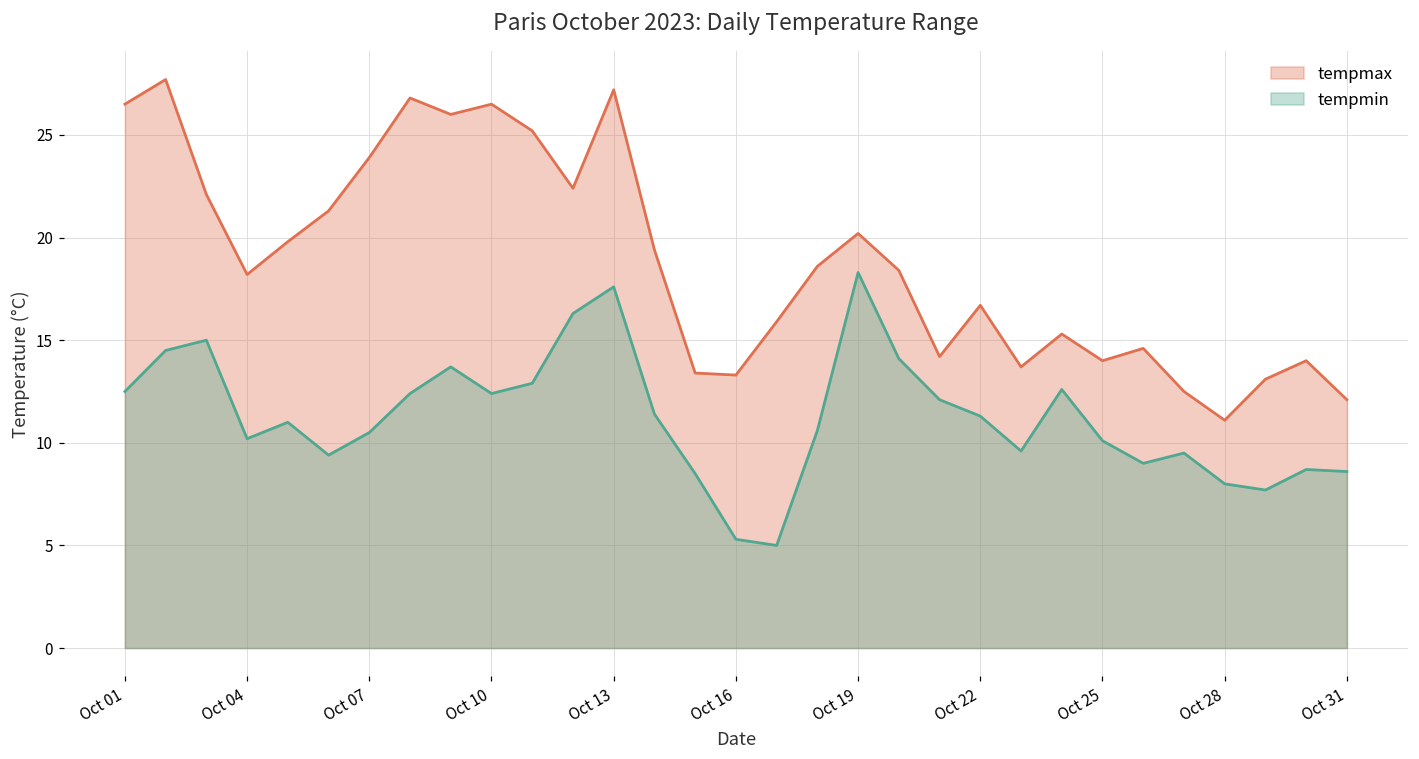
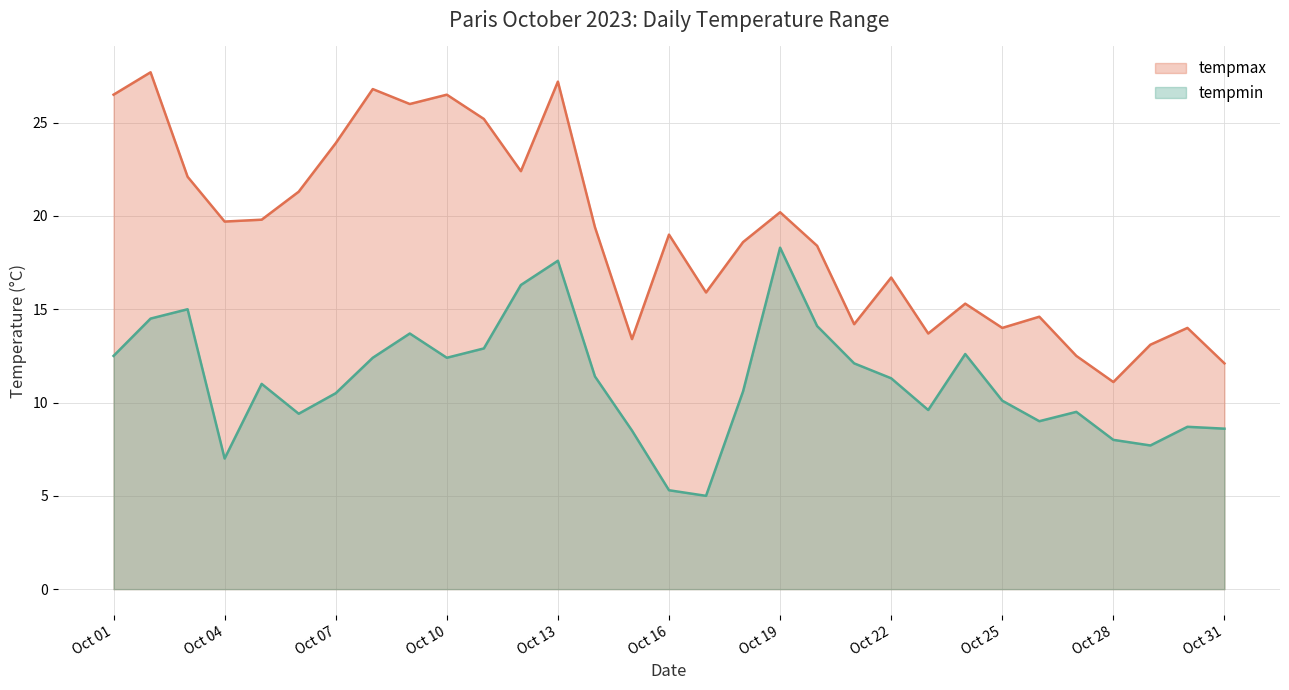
  {
    "tempmax": {
      "Oct 01": 26.5,
-     "Oct 04": 18.2,
+     "Oct 04": 19.7,
      "Oct 07": 23.9,
      "Oct 10": 26.5,
      "Oct 13": 27.2,
-     "Oct 16": 13.3,
+     "Oct 16": 19.0,
      "Oct 19": 20.2,
      "Oct 22": 16.7,
      "Oct 25": 14.0,
      "Oct 28": 11.1,
      "Oct 31": 12.1
    },
    "tempmin": {
      "Oct 01": 12.5,
-     "Oct 04": 10.2,
+     "Oct 04": 7.0,
      "Oct 07": 10.5,
      "Oct 10": 12.4,
      "Oct 13": 17.6,
      "Oct 16": 5.3,
      "Oct 19": 18.3,
      "Oct 22": 11.3,
      "Oct 25": 10.1,
      "Oct 28": 8.0,
      "Oct 31": 8.6
    }
  }
